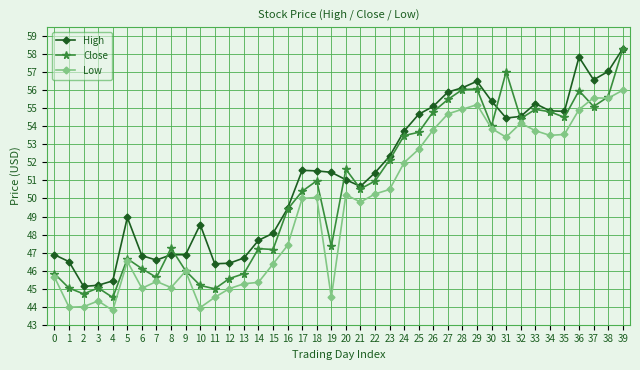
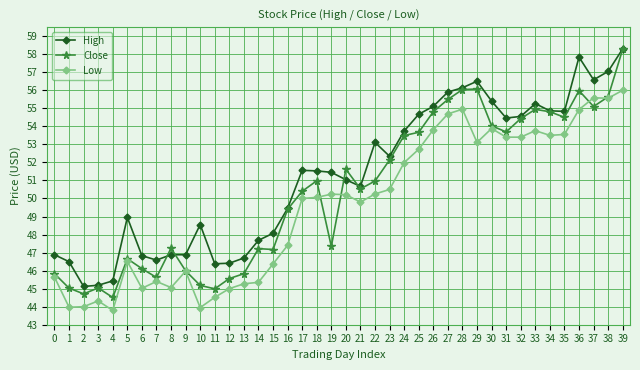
  {
    "High": {
      "0": 46.9,
      "1": 46.5,
      "2": 45.1,
      "3": 45.2,
      "4": 45.4,
      "5": 49.0,
      "6": 46.8,
      "7": 46.6,
      "8": 46.9,
      "9": 46.9,
      "10": 48.6,
      "11": 46.4,
      "12": 46.4,
      "13": 46.7,
      "14": 47.7,
      "15": 48.1,
      "17": 51.6,
      "18": 51.5,
      "19": 51.5,
      "20": 51.0,
-     "22": 51.4,
+     "22": 53.1,
      "23": 52.3,
      "24": 53.7,
      "25": 54.7,
      "26": 55.1,
      "27": 55.9,
      "29": 56.5,
      "30": 55.4,
      "31": 54.5,
      "33": 55.3,
      "35": 54.8,
      "36": 57.8,
      "37": 56.6,
      "38": 57.0
    },
    "Close": {
      "0": 45.8,
      "1": 45.0,
      "2": 44.7,
      "3": 45.0,
      "4": 44.5,
      "5": 46.7,
      "6": 46.1,
      "7": 45.6,
      "8": 47.2,
      "10": 45.2,
      "11": 45.0,
      "12": 45.6,
      "13": 45.8,
      "14": 47.2,
      "15": 47.2,
      "17": 50.4,
      "18": 51.0,
      "19": 47.3,
      "20": 51.6,
      "22": 51.0,
      "23": 52.1,
      "24": 53.5,
      "25": 53.7,
      "26": 54.8,
      "27": 55.5,
      "29": 56.1,
      "30": 54.0,
-     "31": 57.0,
+     "31": 53.7,
      "33": 54.9,
      "35": 54.5,
      "36": 56.0,
      "37": 55.1
    },
    "Low": {
      "0": 45.6,
      "1": 44.0,
      "2": 44.0,
      "3": 44.3,
      "4": 43.8,
      "5": 46.5,
      "6": 45.0,
      "7": 45.4,
      "8": 45.1,
      "10": 44.0,
      "11": 44.5,
      "12": 45.0,
      "13": 45.3,
      "14": 45.3,
      "15": 46.4,
      "16": 47.4,
      "17": 50.0,
      "18": 50.1,
-     "19": 44.5,
+     "19": 50.2,
      "20": 50.2,
      "21": 49.8,
      "22": 50.3,
      "23": 50.5,
      "24": 52.0,
      "25": 52.7,
      "26": 53.8,
      "27": 54.7,
      "28": 55.0,
-     "29": 55.2,
+     "29": 53.1,
      "30": 53.9,
      "31": 53.4,
-     "32": 54.2,
+     "32": 53.4,
      "33": 53.8,
      "34": 53.5,
      "35": 53.5,
      "36": 54.9,
      "37": 55.6,
      "39": 56.0
    }
  }
